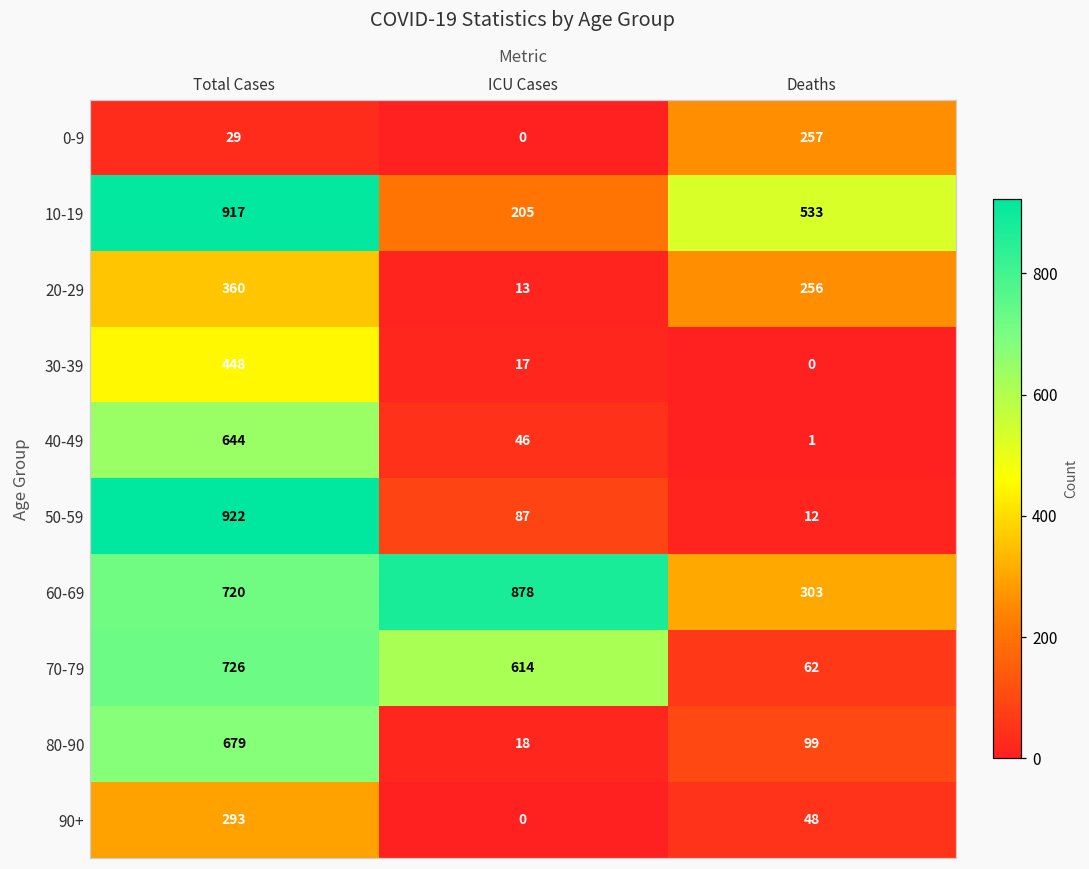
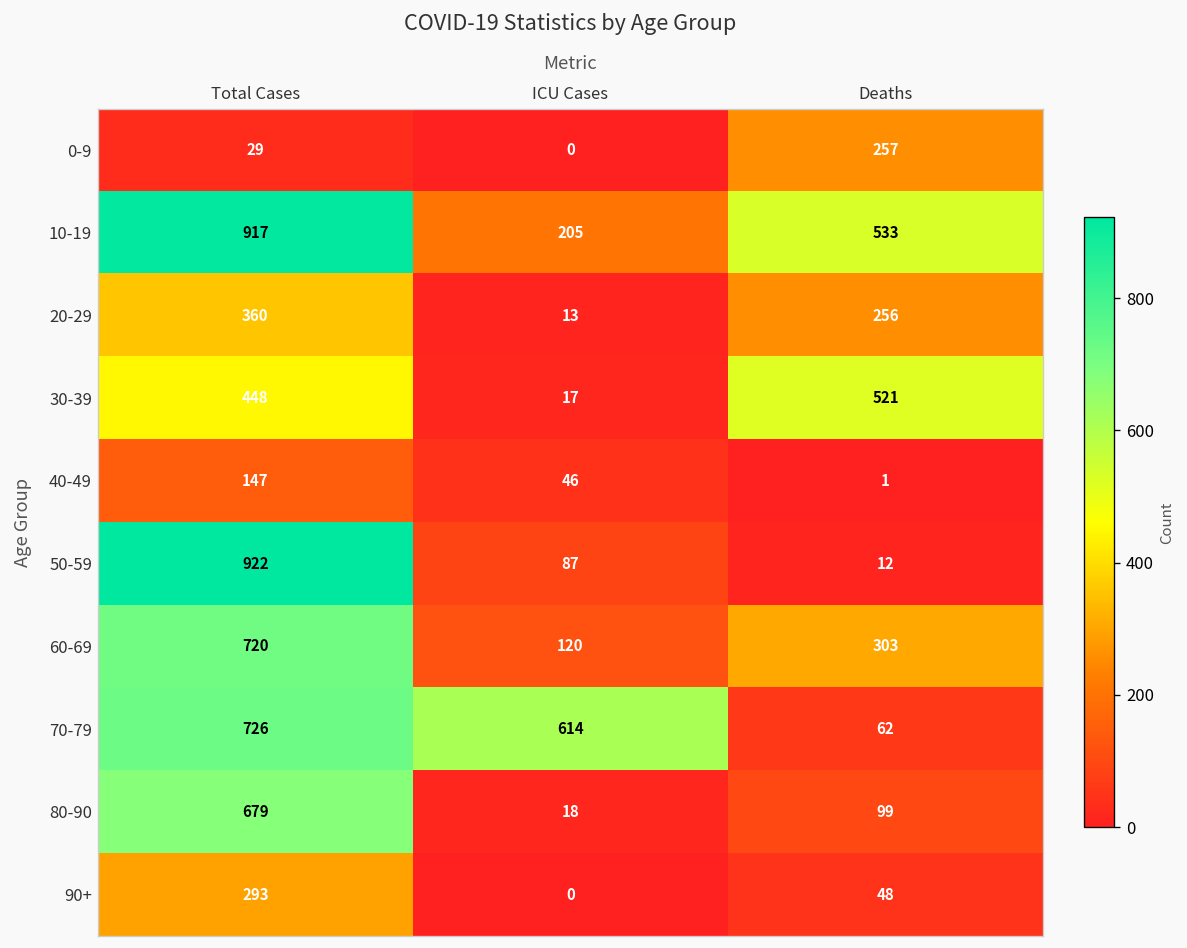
  {
    "0-9": {
      "Total Cases": 29,
      "ICU Cases": 0,
      "Deaths": 257
    },
    "10-19": {
      "Total Cases": 917,
      "ICU Cases": 205,
      "Deaths": 533
    },
    "20-29": {
      "Total Cases": 360,
      "ICU Cases": 13,
      "Deaths": 256
    },
    "30-39": {
      "Total Cases": 448,
      "ICU Cases": 17,
-     "Deaths": 0
+     "Deaths": 521
    },
    "40-49": {
-     "Total Cases": 644,
+     "Total Cases": 147,
      "ICU Cases": 46,
      "Deaths": 1
    },
    "50-59": {
      "Total Cases": 922,
      "ICU Cases": 87,
      "Deaths": 12
    },
    "60-69": {
      "Total Cases": 720,
-     "ICU Cases": 878,
+     "ICU Cases": 120,
      "Deaths": 303
    },
    "70-79": {
      "Total Cases": 726,
      "ICU Cases": 614,
      "Deaths": 62
    },
    "80-90": {
      "Total Cases": 679,
      "ICU Cases": 18,
      "Deaths": 99
    },
    "90+": {
      "Total Cases": 293,
      "ICU Cases": 0,
      "Deaths": 48
    }
  }
